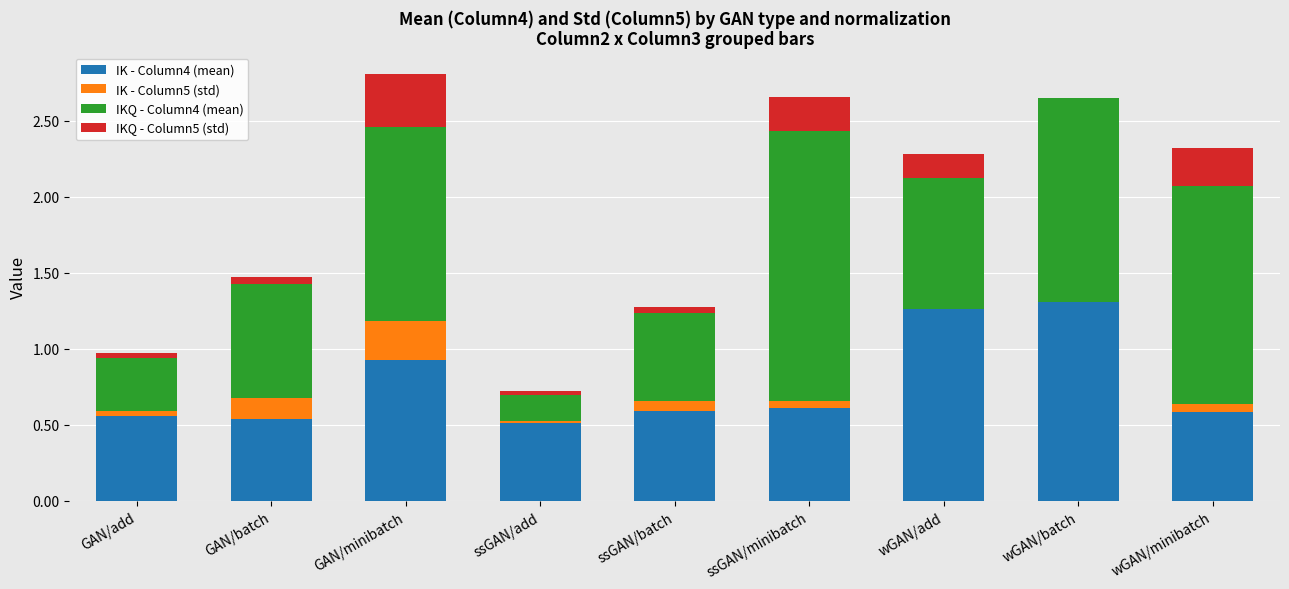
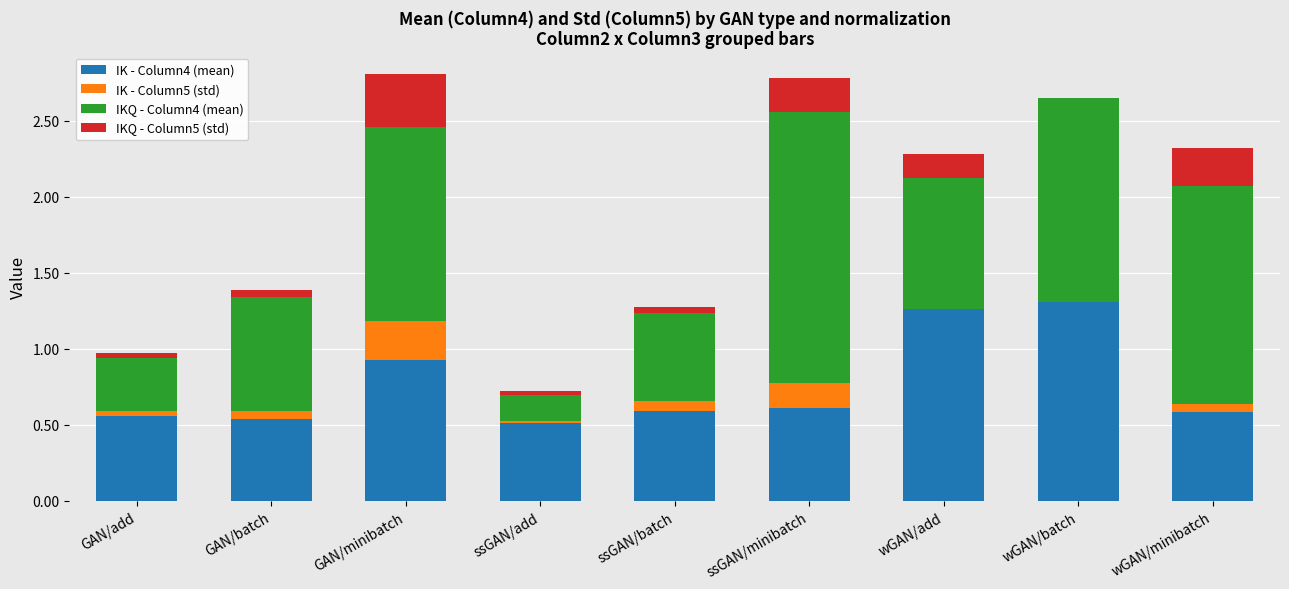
  {
    "IK - Column4 (mean)": {
      "GAN/add": 0.56,
      "GAN/batch": 0.54,
      "GAN/minibatch": 0.92,
      "ssGAN/add": 0.51,
      "ssGAN/batch": 0.59,
      "ssGAN/minibatch": 0.61,
      "wGAN/add": 1.26,
      "wGAN/batch": 1.31,
      "wGAN/minibatch": 0.58
    },
    "IK - Column5 (std)": {
      "GAN/add": 0.03,
-     "GAN/batch": 0.13,
+     "GAN/batch": 0.05,
      "GAN/minibatch": 0.26,
      "ssGAN/batch": 0.07,
-     "ssGAN/minibatch": 0.04,
+     "ssGAN/minibatch": 0.16,
      "wGAN/add": 0.00,
      "wGAN/batch": 0.00,
      "wGAN/minibatch": 0.05
    },
    "IKQ - Column4 (mean)": {
      "GAN/add": 0.35,
      "GAN/batch": 0.75,
      "GAN/minibatch": 1.27,
      "ssGAN/add": 0.17,
      "ssGAN/batch": 0.58,
      "ssGAN/minibatch": 1.78,
      "wGAN/add": 0.86,
      "wGAN/batch": 1.34,
      "wGAN/minibatch": 1.43
    },
    "IKQ - Column5 (std)": {
      "GAN/add": 0.03,
      "GAN/batch": 0.05,
      "GAN/minibatch": 0.35,
      "ssGAN/add": 0.02,
      "ssGAN/batch": 0.04,
      "ssGAN/minibatch": 0.22,
      "wGAN/add": 0.16,
      "wGAN/batch": 0.00,
      "wGAN/minibatch": 0.25
    }
  }
